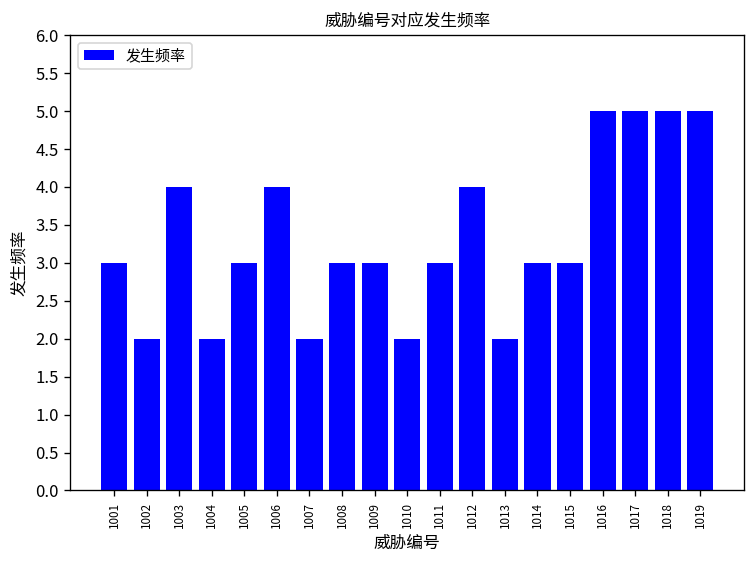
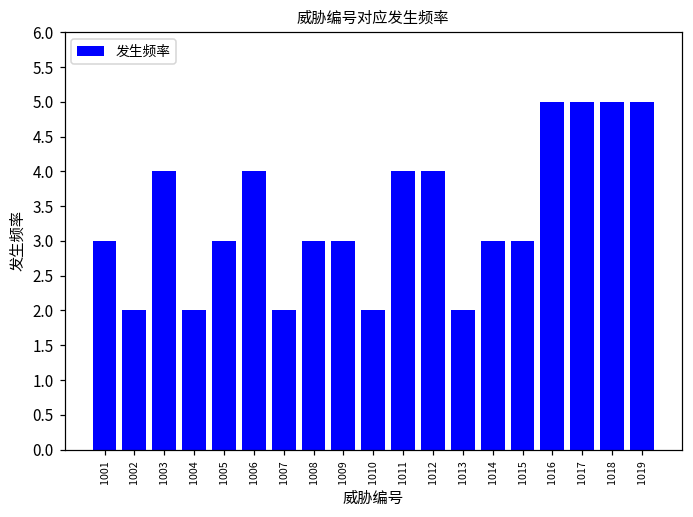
  {
    "1001": 3,
    "1002": 2,
    "1003": 4,
    "1004": 2,
    "1005": 3,
    "1006": 4,
    "1007": 2,
    "1008": 3,
    "1009": 3,
    "1010": 2,
-   "1011": 3,
+   "1011": 4,
    "1012": 4,
    "1013": 2,
    "1014": 3,
    "1015": 3,
    "1016": 5,
    "1017": 5,
    "1018": 5,
    "1019": 5
  }
